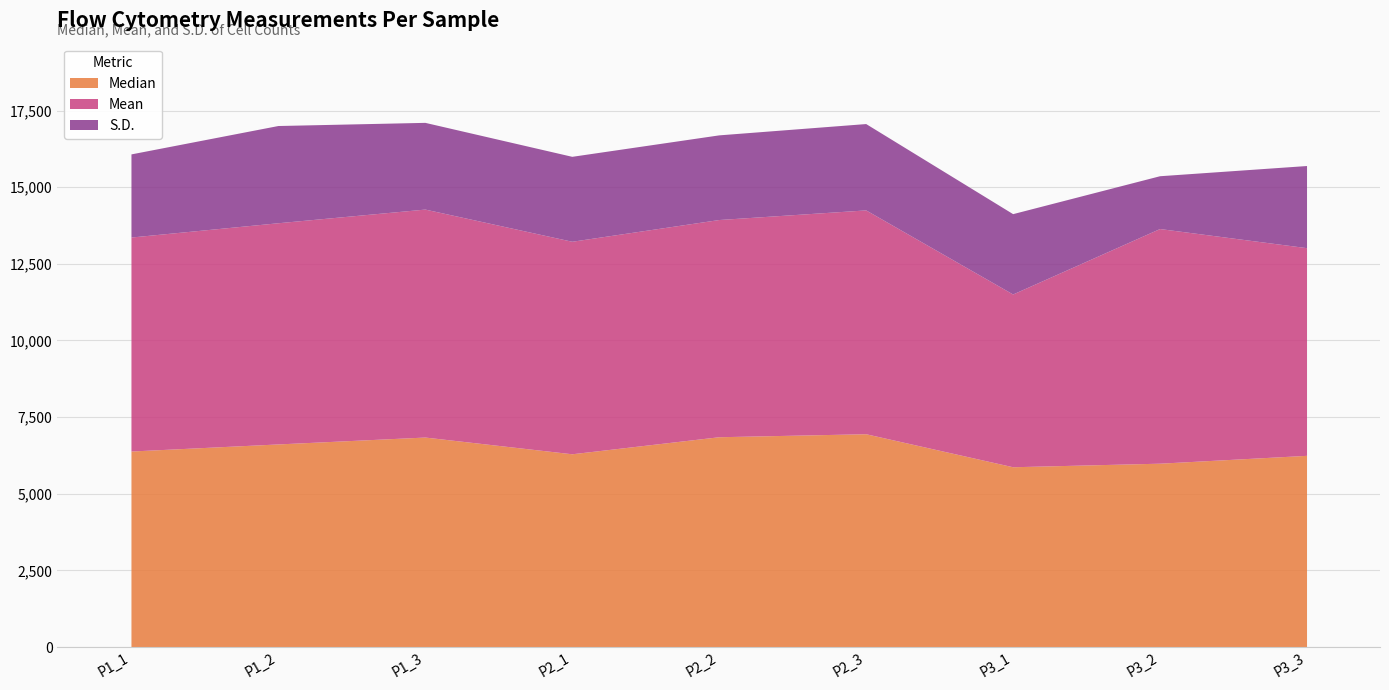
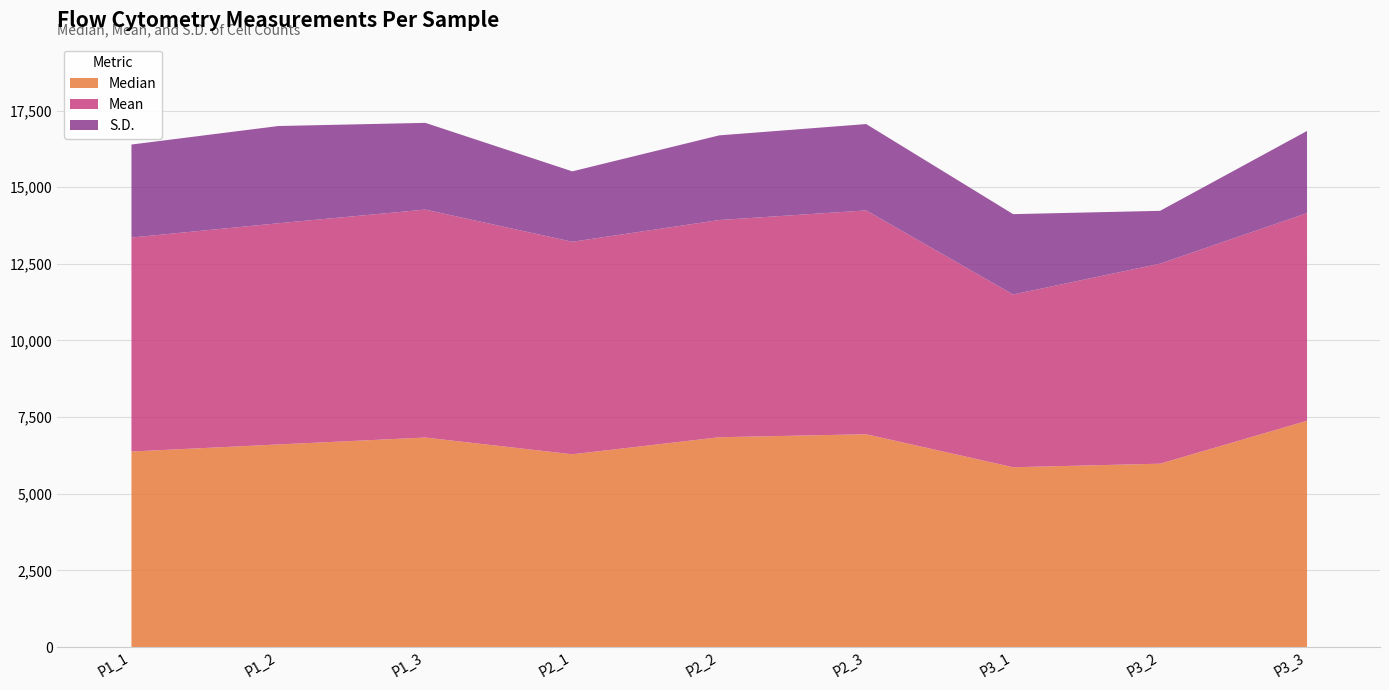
  {
    "Median": {
      "P1_1": "6,400",
      "P1_2": "6,600",
      "P1_3": "6,900",
      "P2_1": "6,300",
      "P2_2": "6,900",
      "P2_3": "7,000",
      "P3_1": "5,900",
      "P3_2": "6,000",
-     "P3_3": "6,300"
+     "P3_3": "7,400"
    },
    "Mean": {
      "P1_1": "7,000",
      "P1_2": "7,200",
      "P1_3": "7,400",
      "P2_1": "6,900",
      "P2_2": "7,100",
      "P2_3": "7,300",
      "P3_1": "5,600",
-     "P3_2": "7,700",
+     "P3_2": "6,500",
      "P3_3": "6,800"
    },
    "S.D.": {
-     "P1_1": "2,700",
+     "P1_1": "3,000",
      "P1_2": "3,200",
      "P1_3": "2,800",
-     "P2_1": "2,800",
+     "P2_1": "2,300",
      "P2_2": "2,800",
      "P2_3": "2,800",
      "P3_1": "2,600",
      "P3_2": "1,700",
      "P3_3": "2,700"
    }
  }
